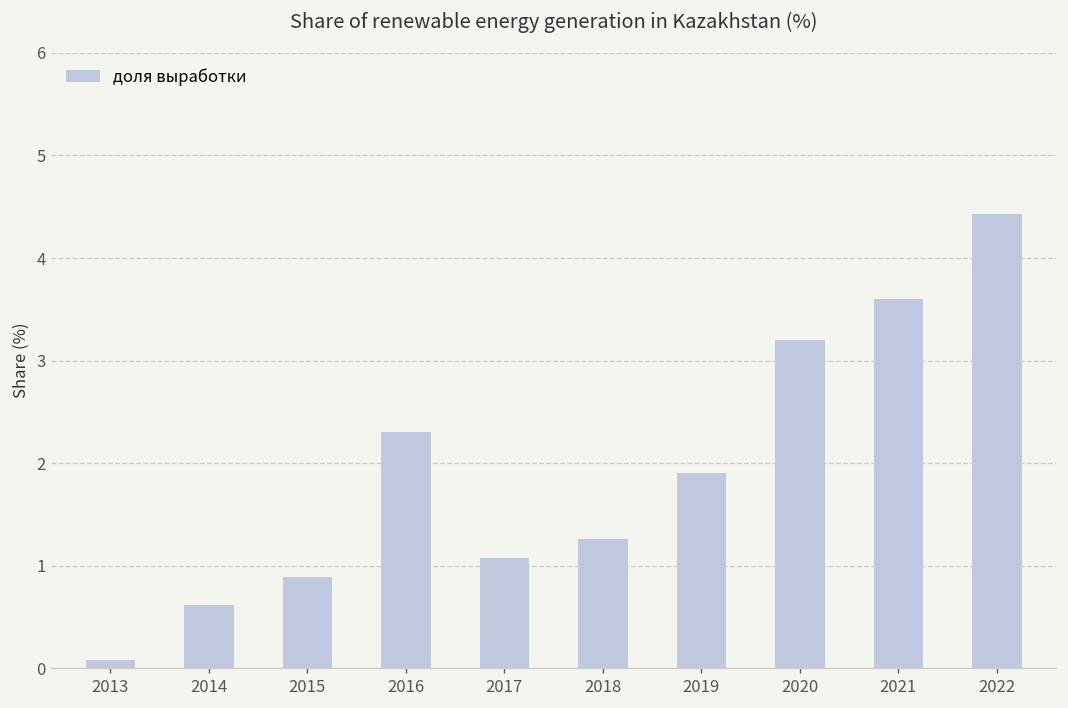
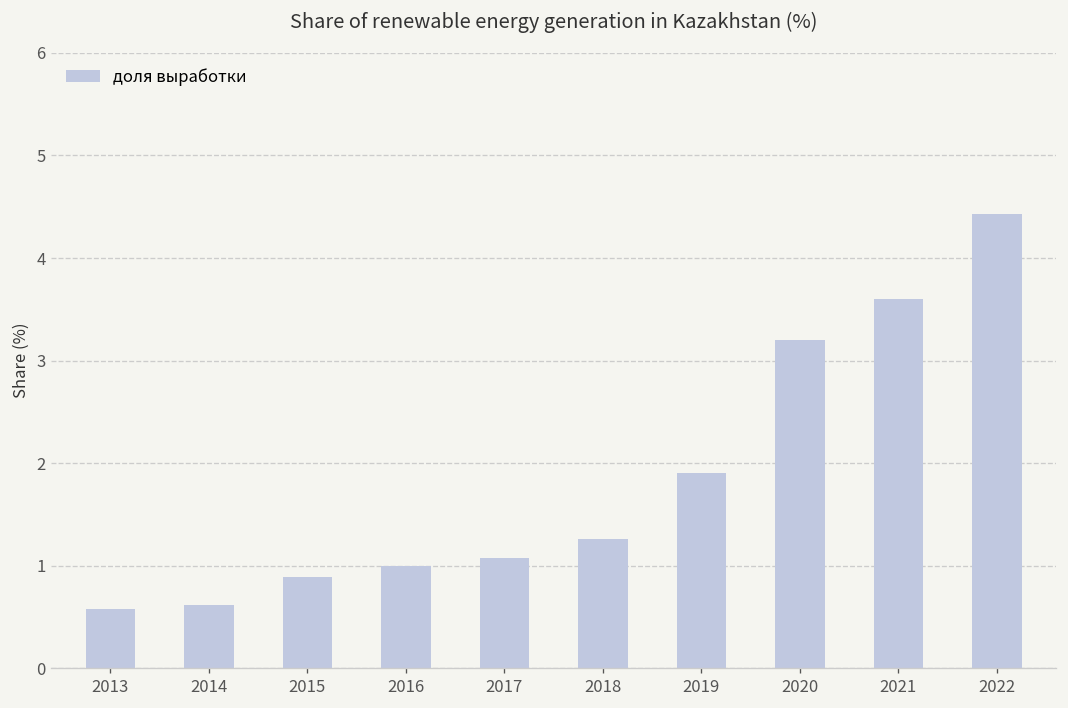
  {
-   "2013": 0.1,
+   "2013": 0.6,
    "2014": 0.6,
    "2015": 0.9,
-   "2016": 2.3,
+   "2016": 1.0,
    "2017": 1.1,
    "2018": 1.3,
    "2019": 1.9,
    "2020": 3.2,
    "2021": 3.6,
    "2022": 4.4
  }
